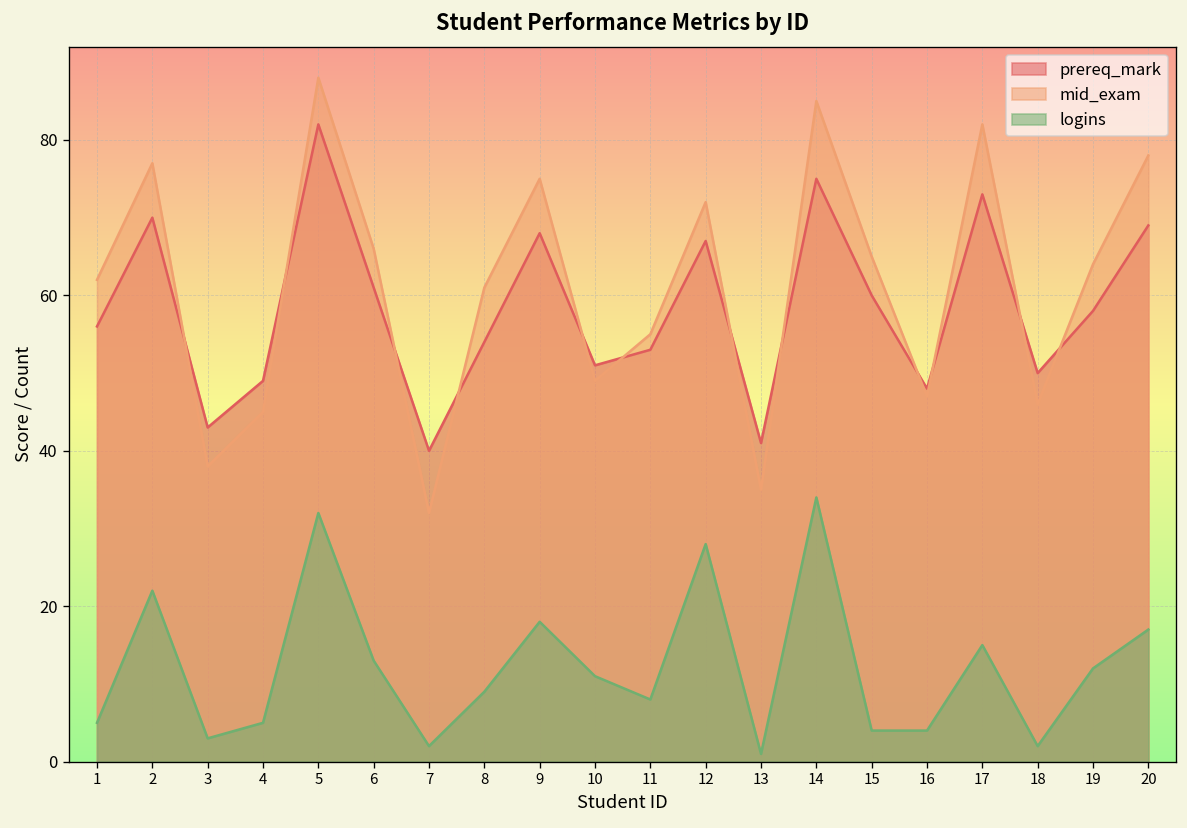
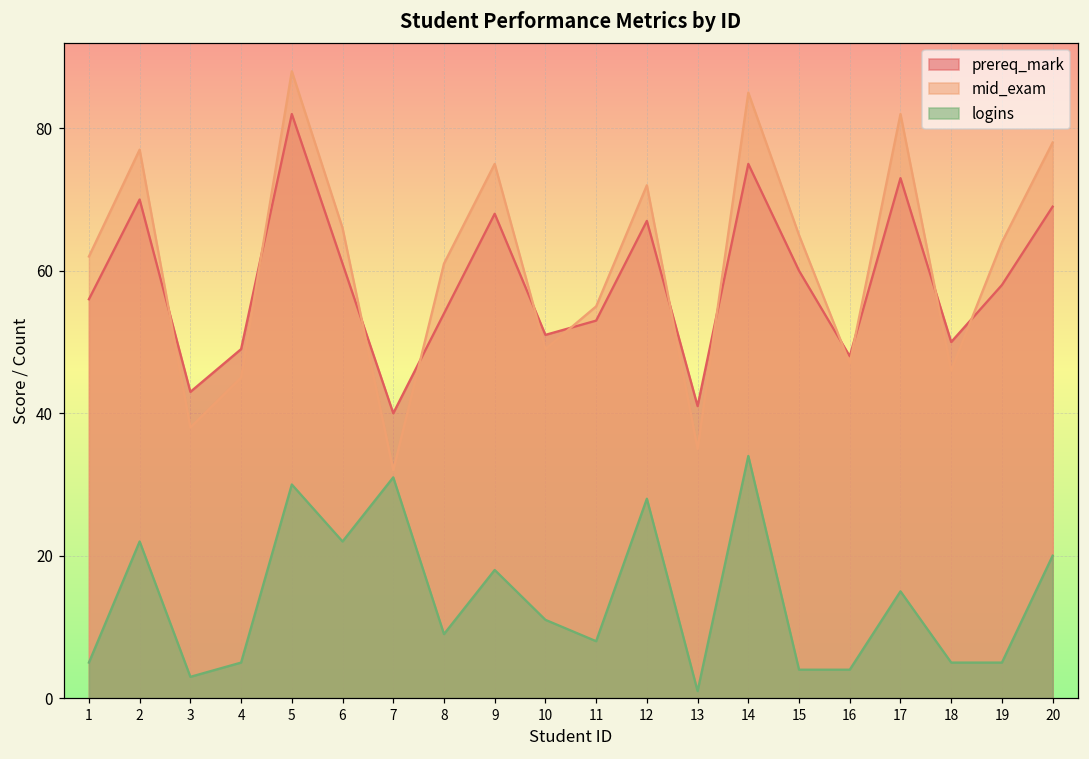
  {
    "logins": {
      "1": 5,
      "2": 22,
      "3": 3,
      "4": 5,
-     "5": 32,
-     "6": 13,
-     "7": 2,
+     "5": 30,
+     "6": 22,
+     "7": 31,
      "8": 9,
      "9": 18,
      "10": 11,
      "11": 8,
      "12": 28,
      "13": 1,
      "14": 34,
      "15": 4,
      "16": 4,
      "17": 15,
-     "18": 2,
-     "19": 12,
-     "20": 17
+     "18": 5,
+     "19": 5,
+     "20": 20
    }
  }
